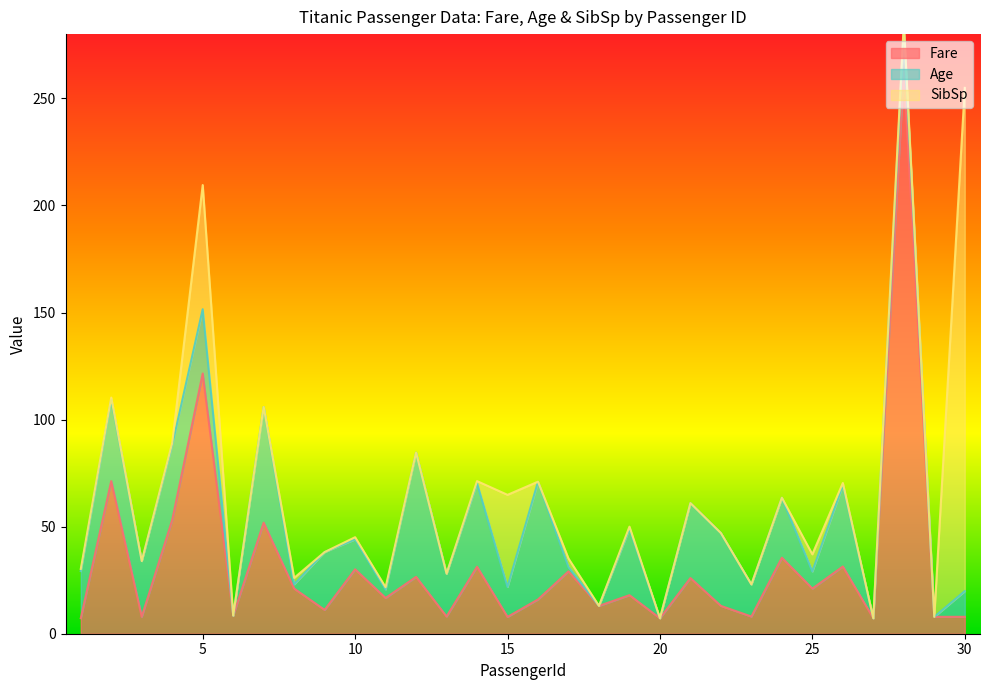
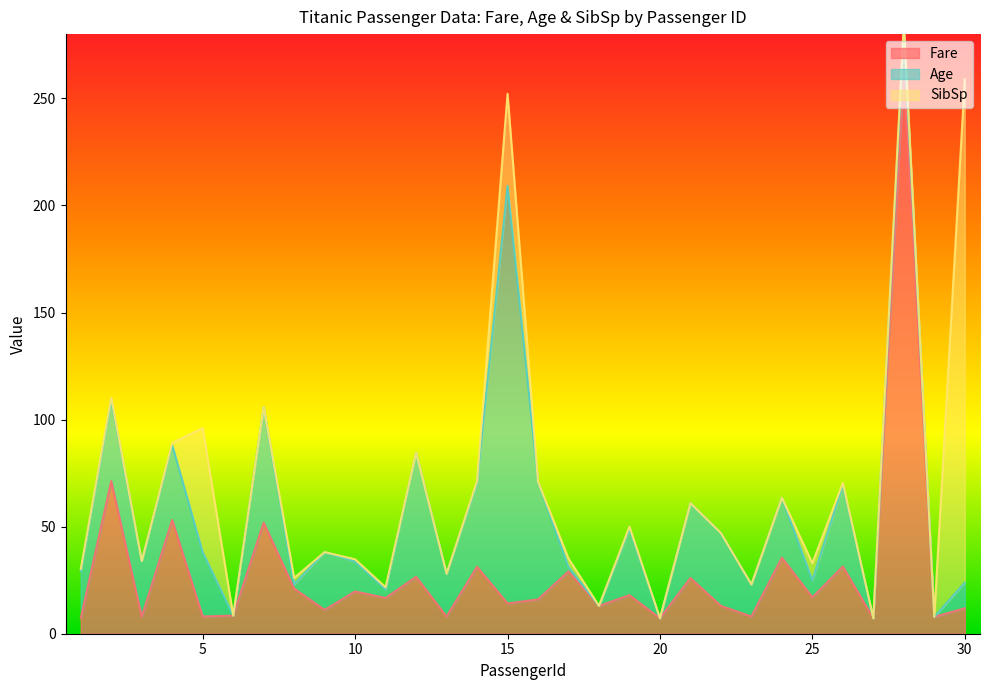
  {
    "Fare": {
-     "5": 122,
-     "10": 30,
-     "15": 8,
-     "25": 21,
-     "30": 8
+     "5": 8,
+     "10": 20,
+     "15": 14,
+     "25": 17,
+     "30": 12
    },
    "Age": {
      "5": 30,
-     "15": 14,
+     "15": 195,
      "25": 8,
      "30": 12
    },
    "SibSp": {
      "5": 58,
      "15": 43,
      "25": 8
    }
  }
